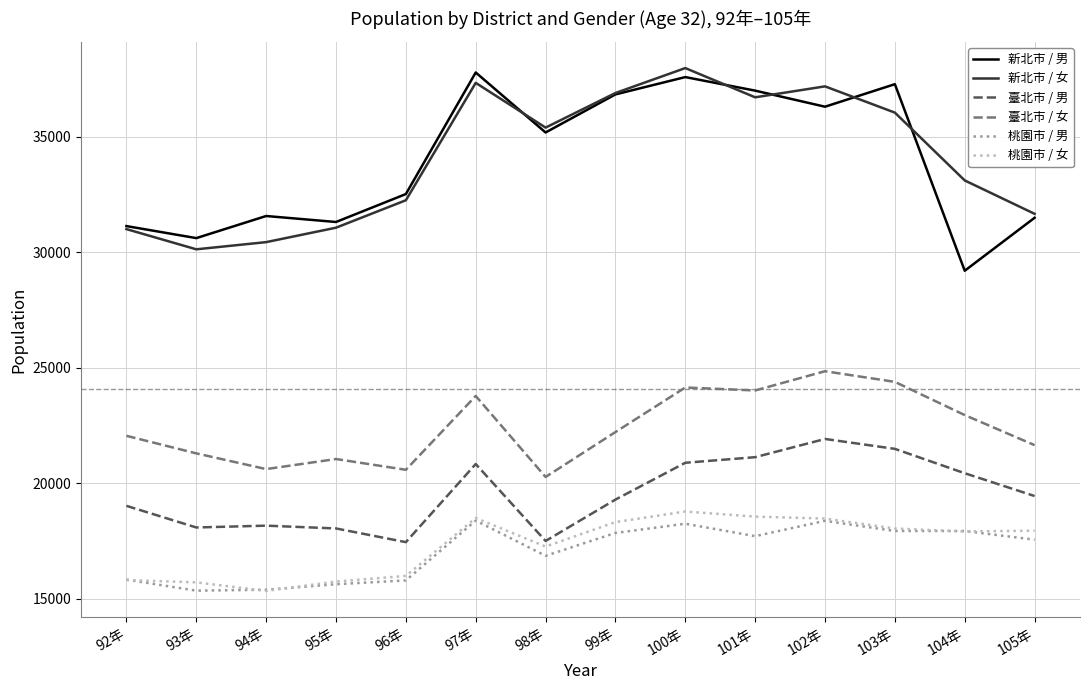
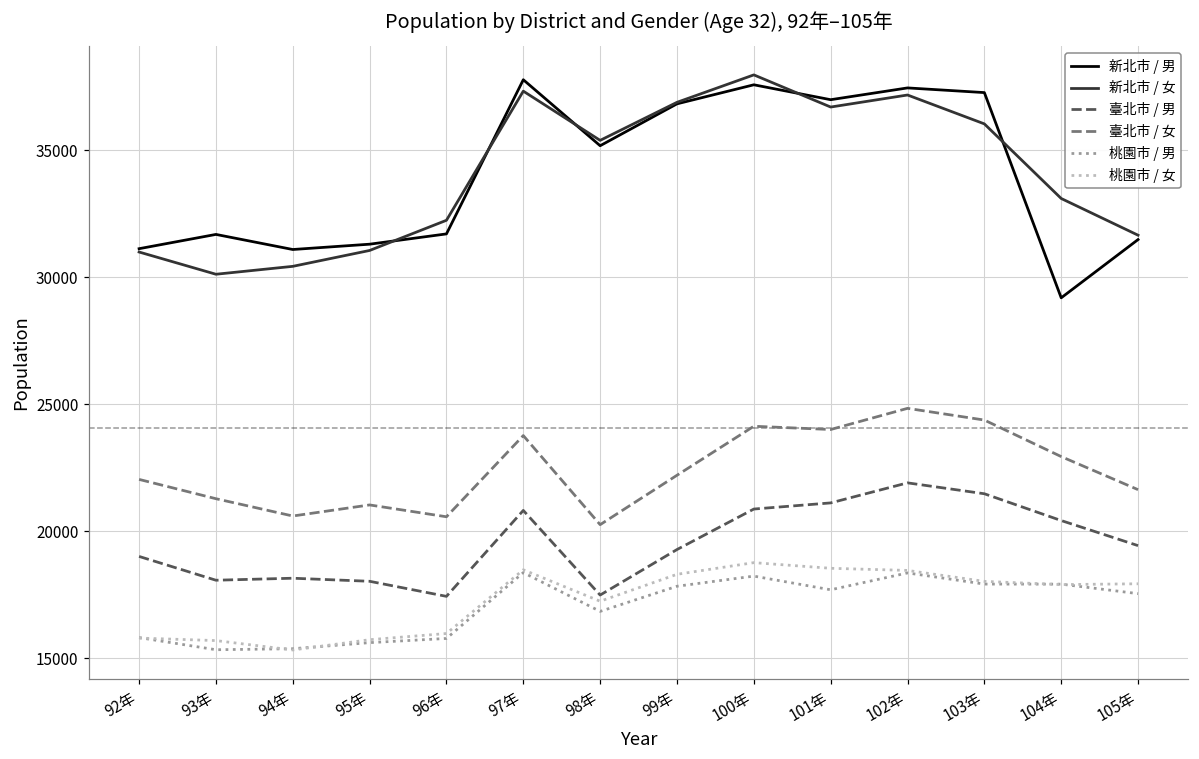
  {
    "新北市 / 男": {
      "92年": 31100,
-     "93年": 30600,
-     "94年": 31600,
+     "93年": 31700,
+     "94年": 31100,
      "95年": 31300,
-     "96年": 32500,
+     "96年": 31700,
      "97年": 37800,
      "98年": 35200,
      "100年": 37600,
      "101年": 37000,
-     "102年": 36300,
+     "102年": 37500,
      "103年": 37300,
      "104年": 29200,
      "105年": 31500
    }
  }
